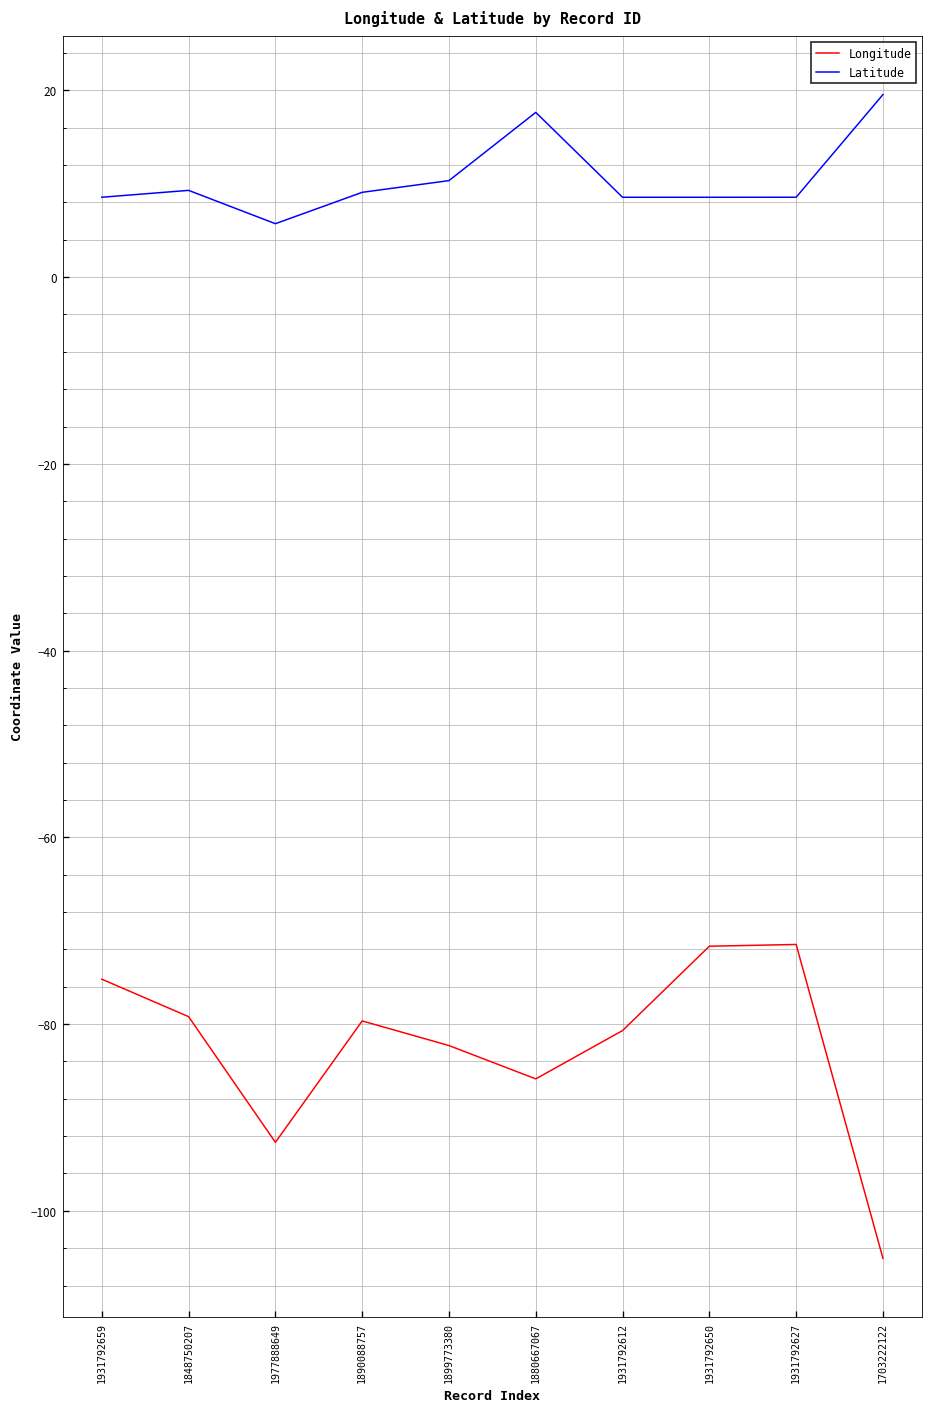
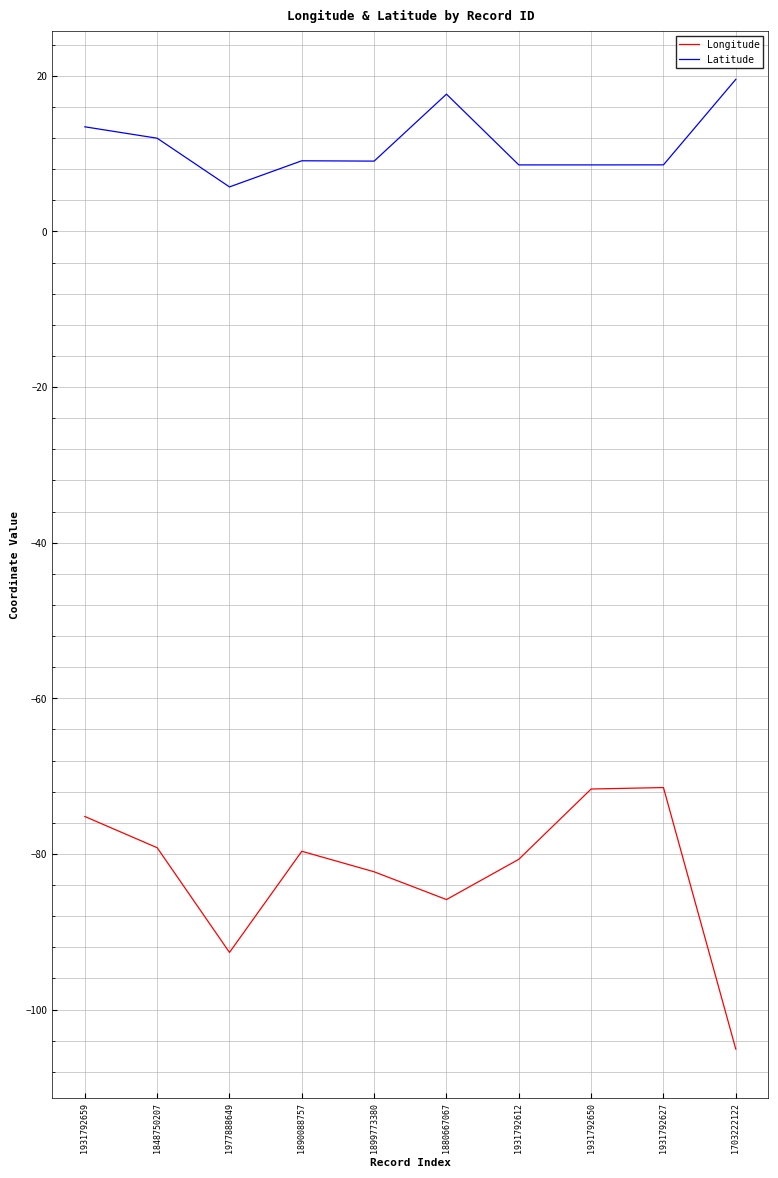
  {
    "Longitude": {
      "1931792659": -75,
      "1848750207": -79,
      "1977888649": -93,
      "1890088757": -80,
      "1899773380": -82,
      "1880667067": -86,
      "1931792612": -81,
      "1931792650": -72,
      "1931792627": -71,
      "1703222122": -105
    },
    "Latitude": {
-     "1931792659": 9,
-     "1848750207": 9,
+     "1931792659": 13,
+     "1848750207": 12,
      "1977888649": 6,
      "1890088757": 9,
-     "1899773380": 10,
+     "1899773380": 9,
      "1880667067": 18,
      "1931792612": 9,
      "1931792650": 9,
      "1931792627": 9,
      "1703222122": 20
    }
  }
